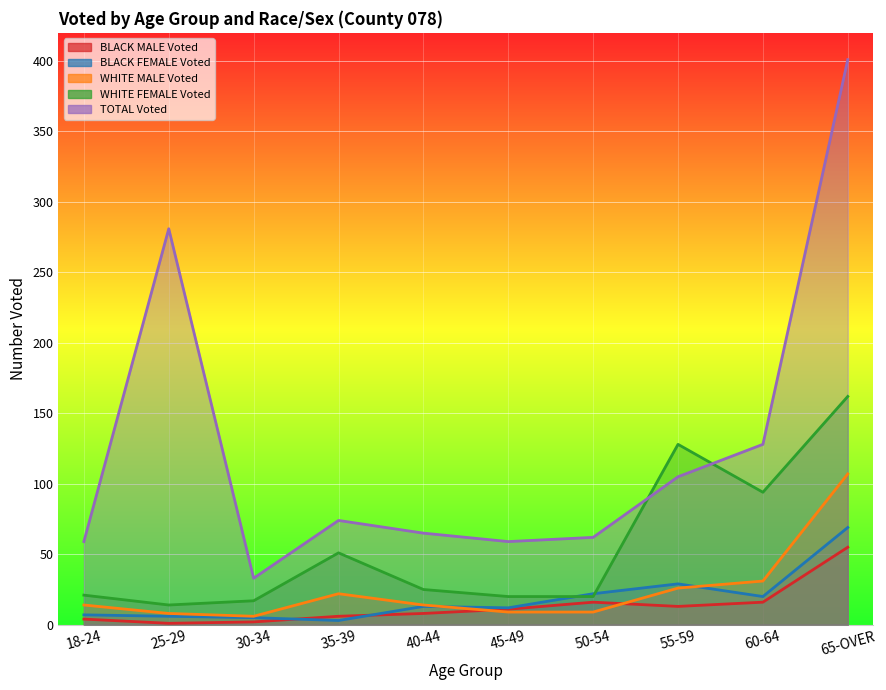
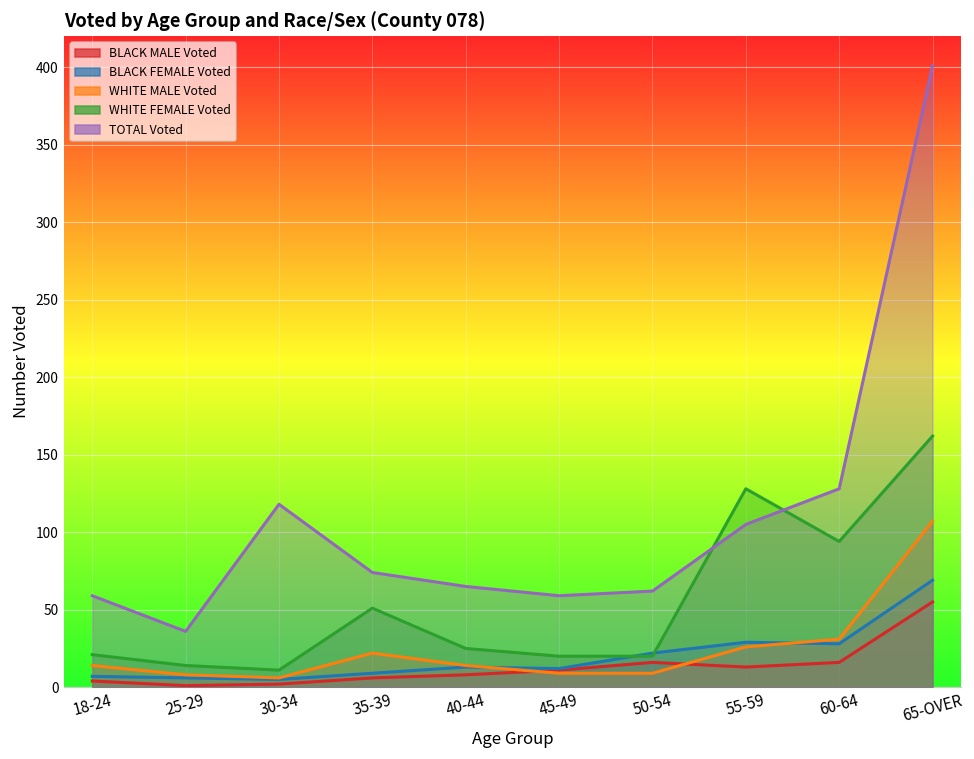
  {
    "BLACK FEMALE Voted": {
      "18-24": 7,
      "25-29": 6,
-     "35-39": 3,
+     "35-39": 9,
      "50-54": 22,
      "55-59": 29,
-     "60-64": 20,
+     "60-64": 28,
      "65-OVER": 69
    },
    "WHITE FEMALE Voted": {
      "18-24": 21,
      "25-29": 14,
-     "30-34": 17,
+     "30-34": 11,
      "35-39": 51,
      "40-44": 25,
      "45-49": 20,
      "50-54": 20,
      "55-59": 128,
      "60-64": 94,
      "65-OVER": 162
    },
    "TOTAL Voted": {
      "18-24": 59,
-     "25-29": 281,
-     "30-34": 33,
+     "25-29": 36,
+     "30-34": 118,
      "35-39": 74,
      "40-44": 65,
      "45-49": 59,
      "50-54": 62,
      "55-59": 105,
      "60-64": 128,
      "65-OVER": 401
    }
  }
